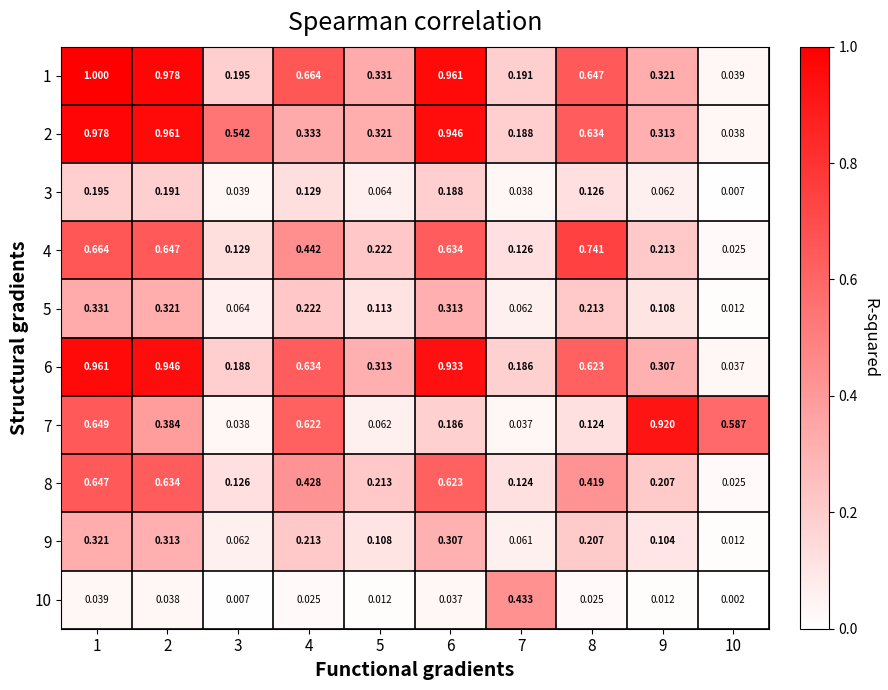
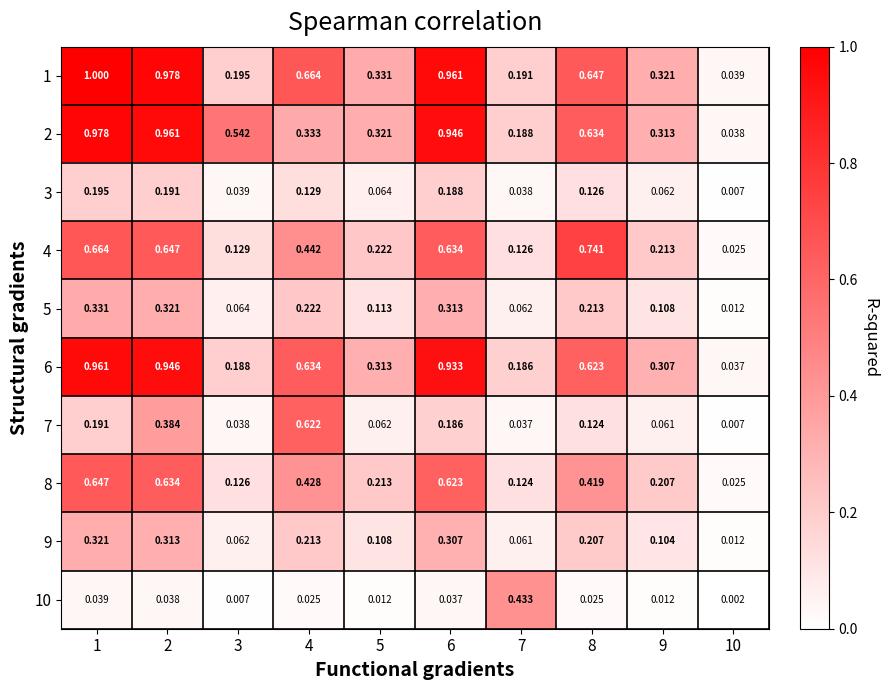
  {
    "1": {
      "1": 1.000,
      "2": 0.978,
      "3": 0.195,
      "4": 0.664,
      "5": 0.331,
      "6": 0.961,
      "7": 0.191,
      "8": 0.647,
      "9": 0.321,
      "10": 0.039
    },
    "2": {
      "1": 0.978,
      "2": 0.961,
      "3": 0.542,
      "4": 0.333,
      "5": 0.321,
      "6": 0.946,
      "7": 0.188,
      "8": 0.634,
      "9": 0.313,
      "10": 0.038
    },
    "3": {
      "1": 0.195,
      "2": 0.191,
      "3": 0.039,
      "4": 0.129,
      "5": 0.064,
      "6": 0.188,
      "7": 0.038,
      "8": 0.126,
      "9": 0.062,
      "10": 0.007
    },
    "4": {
      "1": 0.664,
      "2": 0.647,
      "3": 0.129,
      "4": 0.442,
      "5": 0.222,
      "6": 0.634,
      "7": 0.126,
      "8": 0.741,
      "9": 0.213,
      "10": 0.025
    },
    "5": {
      "1": 0.331,
      "2": 0.321,
      "3": 0.064,
      "4": 0.222,
      "5": 0.113,
      "6": 0.313,
      "7": 0.062,
      "8": 0.213,
      "9": 0.108,
      "10": 0.012
    },
    "6": {
      "1": 0.961,
      "2": 0.946,
      "3": 0.188,
      "4": 0.634,
      "5": 0.313,
      "6": 0.933,
      "7": 0.186,
      "8": 0.623,
      "9": 0.307,
      "10": 0.037
    },
    "7": {
-     "1": 0.649,
+     "1": 0.191,
      "2": 0.384,
      "3": 0.038,
      "4": 0.622,
      "5": 0.062,
      "6": 0.186,
      "7": 0.037,
      "8": 0.124,
-     "9": 0.920,
-     "10": 0.587
+     "9": 0.061,
+     "10": 0.007
    },
    "8": {
      "1": 0.647,
      "2": 0.634,
      "3": 0.126,
      "4": 0.428,
      "5": 0.213,
      "6": 0.623,
      "7": 0.124,
      "8": 0.419,
      "9": 0.207,
      "10": 0.025
    },
    "9": {
      "1": 0.321,
      "2": 0.313,
      "3": 0.062,
      "4": 0.213,
      "5": 0.108,
      "6": 0.307,
      "7": 0.061,
      "8": 0.207,
      "9": 0.104,
      "10": 0.012
    },
    "10": {
      "1": 0.039,
      "2": 0.038,
      "3": 0.007,
      "4": 0.025,
      "5": 0.012,
      "6": 0.037,
      "7": 0.433,
      "8": 0.025,
      "9": 0.012,
      "10": 0.002
    }
  }
